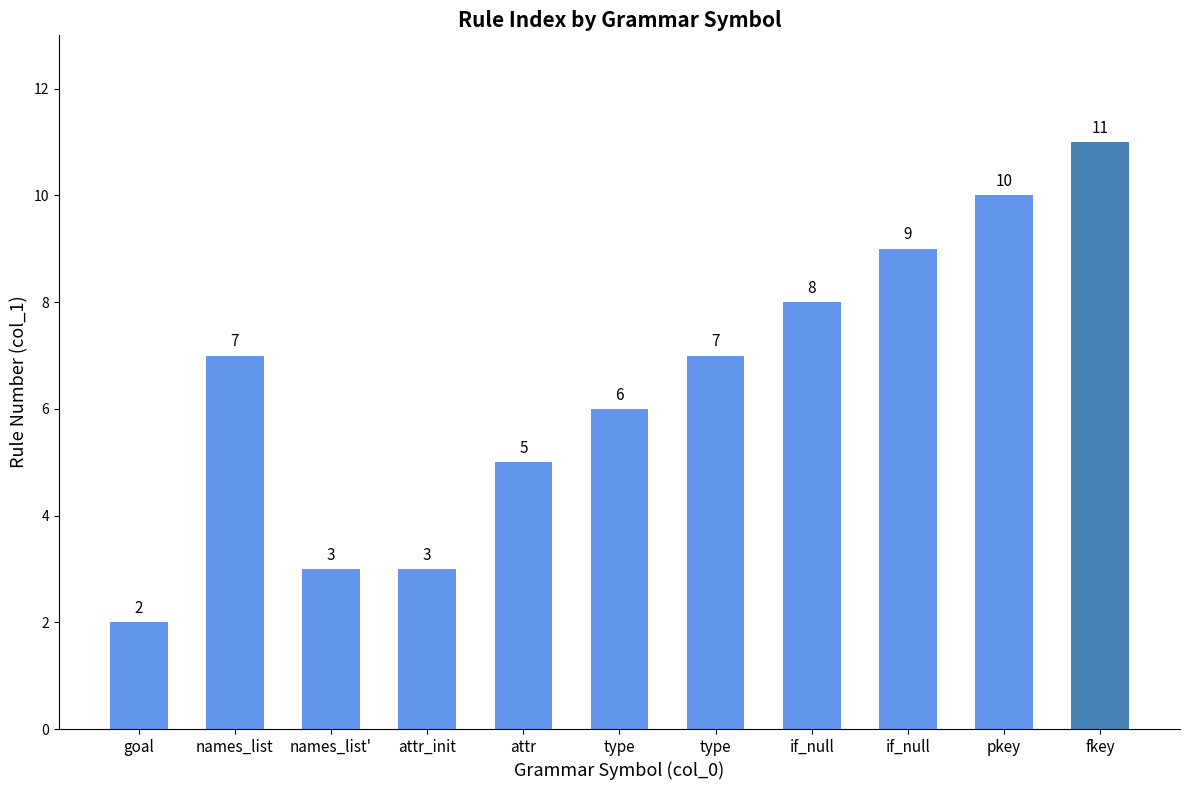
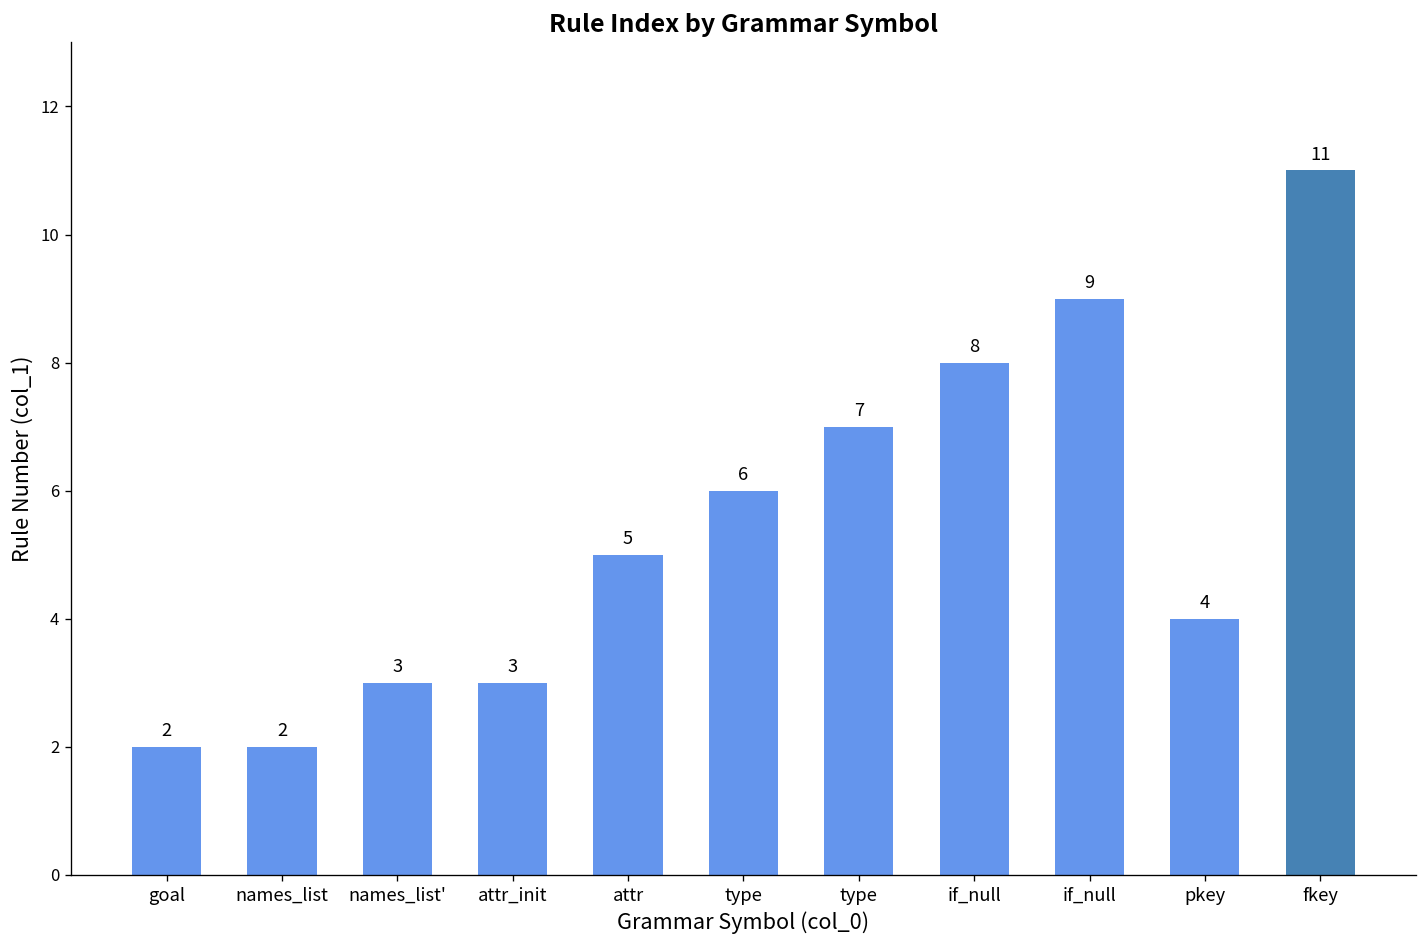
  {
    "goal": 2,
-   "names_list": 7,
+   "names_list": 2,
    "names_list'": 3,
    "attr_init": 3,
    "attr": 5,
-   "pkey": 10,
+   "pkey": 4,
    "fkey": 11
  }
